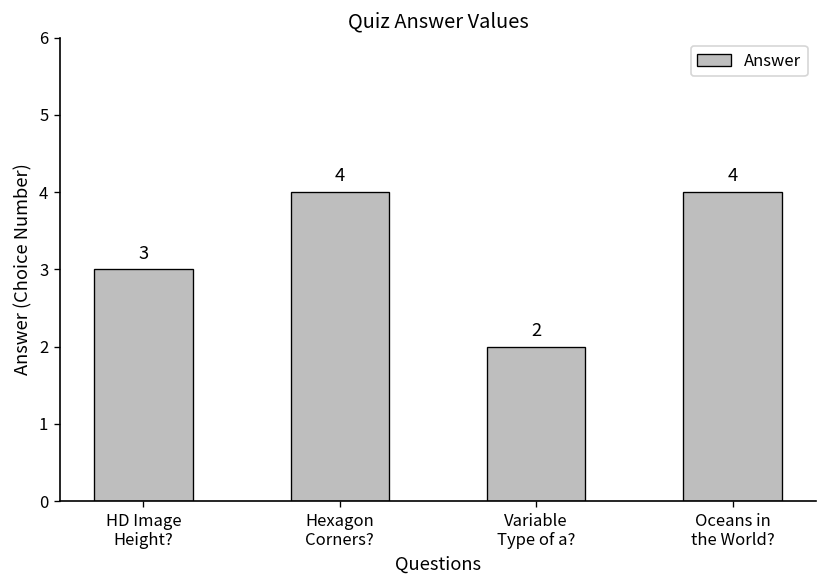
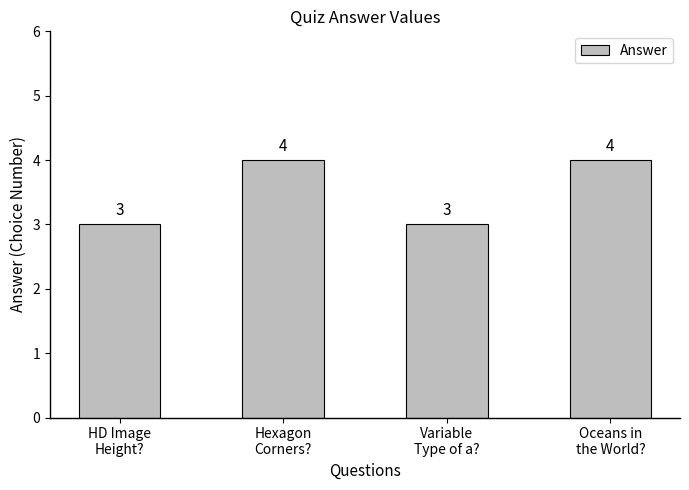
  {
    "HD Image Height?": 3,
    "Hexagon Corners?": 4,
-   "Variable Type of a?": 2,
+   "Variable Type of a?": 3,
    "Oceans in the World?": 4
  }
